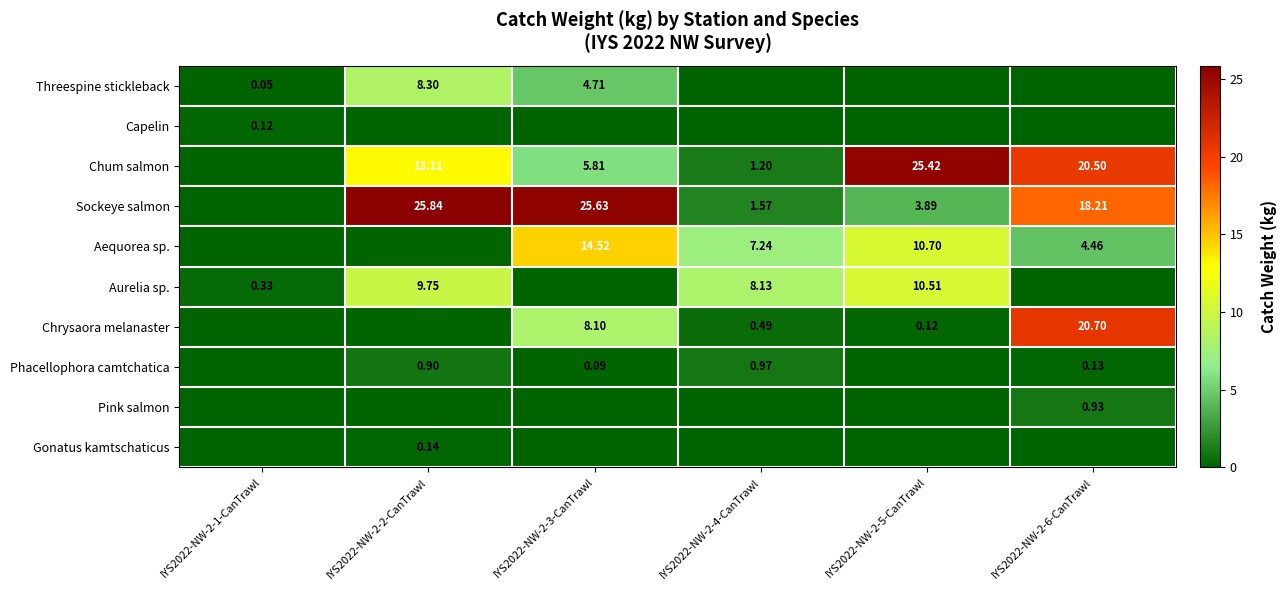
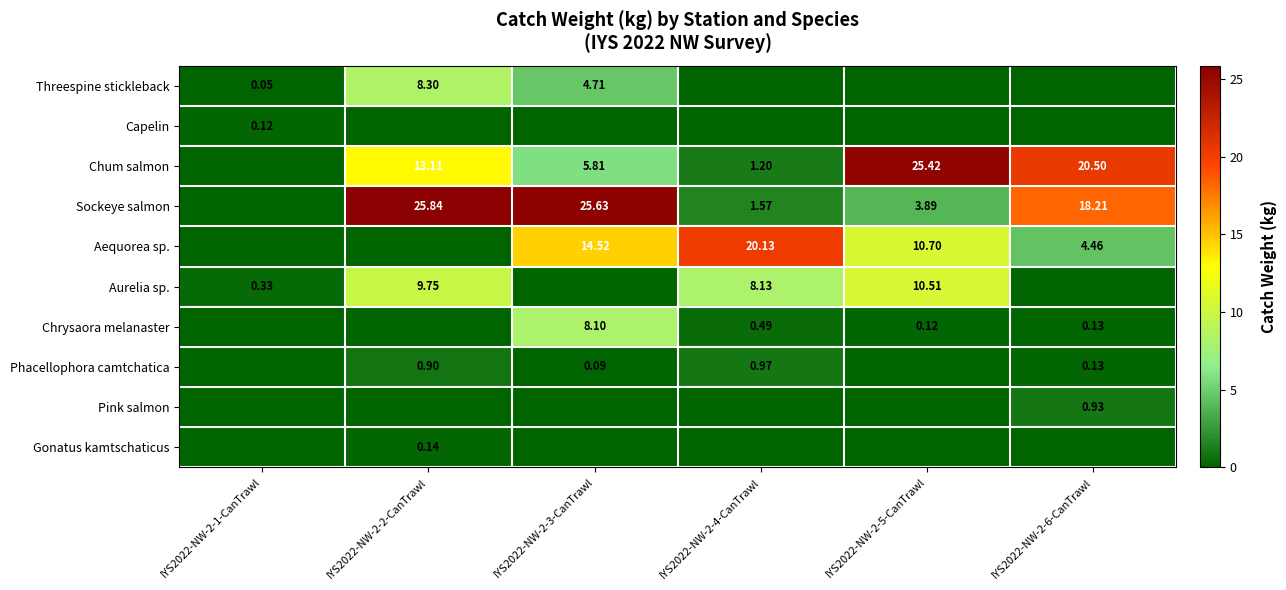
  {
    "Threespine stickleback": {
      "IYS2022-NW-2-1-CanTrawl": 0.05,
      "IYS2022-NW-2-2-CanTrawl": 8.30,
      "IYS2022-NW-2-3-CanTrawl": 4.71
    },
    "Capelin": {
      "IYS2022-NW-2-1-CanTrawl": 0.12
    },
    "Chum salmon": {
      "IYS2022-NW-2-2-CanTrawl": 13.11,
      "IYS2022-NW-2-3-CanTrawl": 5.81,
      "IYS2022-NW-2-4-CanTrawl": 1.20,
      "IYS2022-NW-2-5-CanTrawl": 25.42,
      "IYS2022-NW-2-6-CanTrawl": 20.50
    },
    "Sockeye salmon": {
      "IYS2022-NW-2-2-CanTrawl": 25.84,
      "IYS2022-NW-2-3-CanTrawl": 25.63,
      "IYS2022-NW-2-4-CanTrawl": 1.57,
      "IYS2022-NW-2-5-CanTrawl": 3.89,
      "IYS2022-NW-2-6-CanTrawl": 18.21
    },
    "Aequorea sp.": {
      "IYS2022-NW-2-3-CanTrawl": 14.52,
-     "IYS2022-NW-2-4-CanTrawl": 7.24,
+     "IYS2022-NW-2-4-CanTrawl": 20.13,
      "IYS2022-NW-2-5-CanTrawl": 10.70,
      "IYS2022-NW-2-6-CanTrawl": 4.46
    },
    "Aurelia sp.": {
      "IYS2022-NW-2-1-CanTrawl": 0.33,
      "IYS2022-NW-2-2-CanTrawl": 9.75,
      "IYS2022-NW-2-4-CanTrawl": 8.13,
      "IYS2022-NW-2-5-CanTrawl": 10.51
    },
    "Chrysaora melanaster": {
      "IYS2022-NW-2-3-CanTrawl": 8.10,
      "IYS2022-NW-2-4-CanTrawl": 0.49,
      "IYS2022-NW-2-5-CanTrawl": 0.12,
-     "IYS2022-NW-2-6-CanTrawl": 20.70
+     "IYS2022-NW-2-6-CanTrawl": 0.13
    },
    "Phacellophora camtchatica": {
      "IYS2022-NW-2-2-CanTrawl": 0.90,
      "IYS2022-NW-2-3-CanTrawl": 0.09,
      "IYS2022-NW-2-4-CanTrawl": 0.97,
      "IYS2022-NW-2-6-CanTrawl": 0.13
    },
    "Pink salmon": {
      "IYS2022-NW-2-6-CanTrawl": 0.93
    },
    "Gonatus kamtschaticus": {
      "IYS2022-NW-2-2-CanTrawl": 0.14
    }
  }
